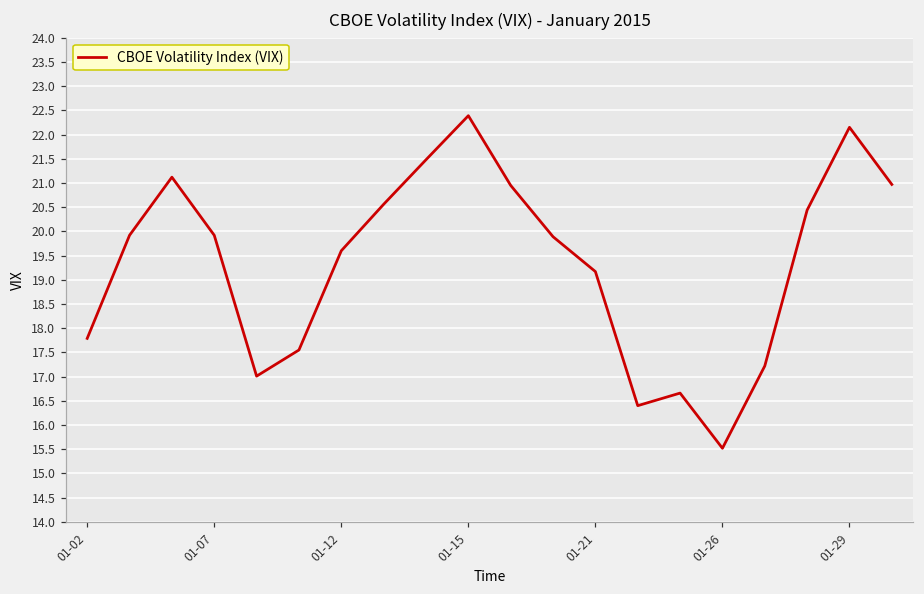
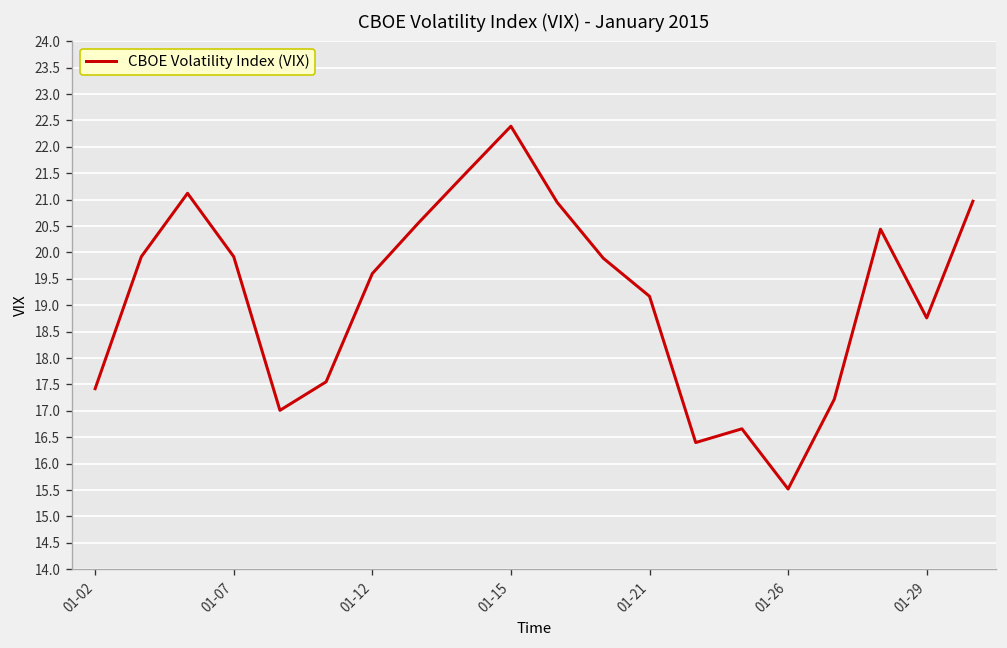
  {
-   "01-02": 17.8,
+   "01-02": 17.4,
    "01-07": 19.9,
    "01-12": 19.6,
    "01-15": 22.4,
    "01-21": 19.2,
    "01-26": 15.5,
-   "01-29": 22.2
+   "01-29": 18.8
  }
